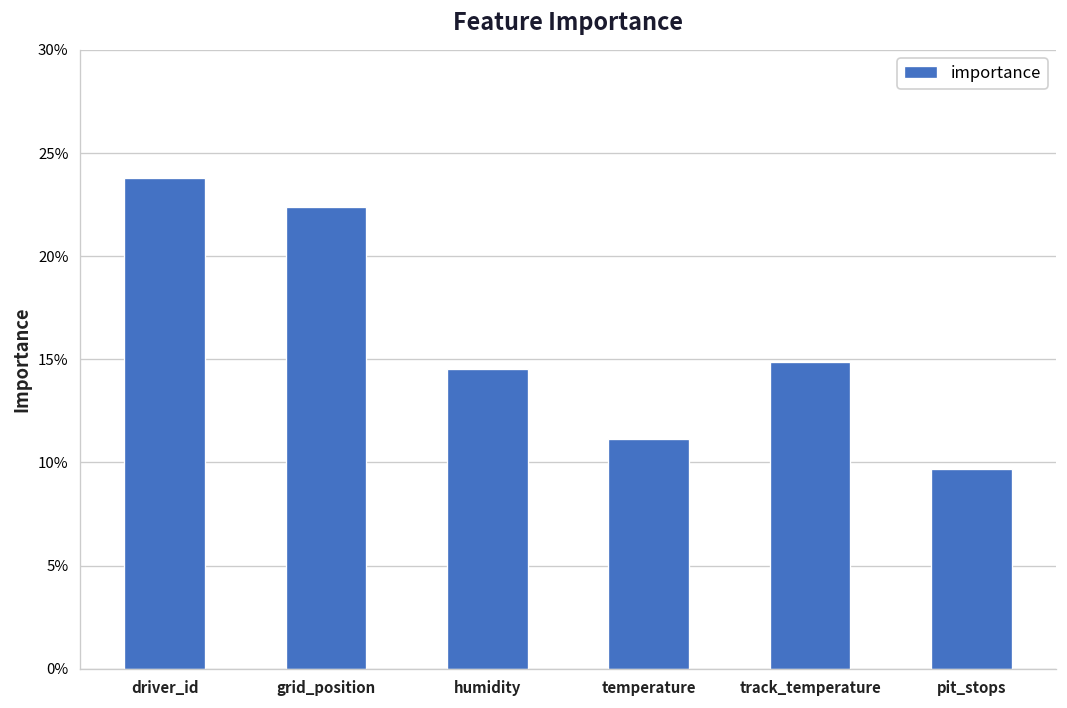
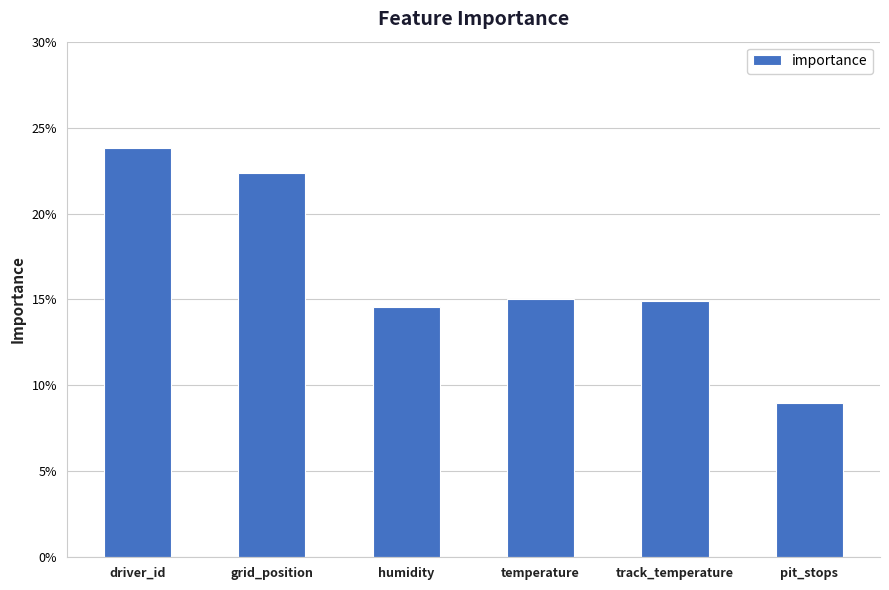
  {
    "driver_id": "23.8%",
    "grid_position": "22.4%",
    "humidity": "14.5%",
-   "temperature": "11.2%",
+   "temperature": "15.0%",
    "track_temperature": "14.9%",
-   "pit_stops": "9.7%"
+   "pit_stops": "9.0%"
  }
